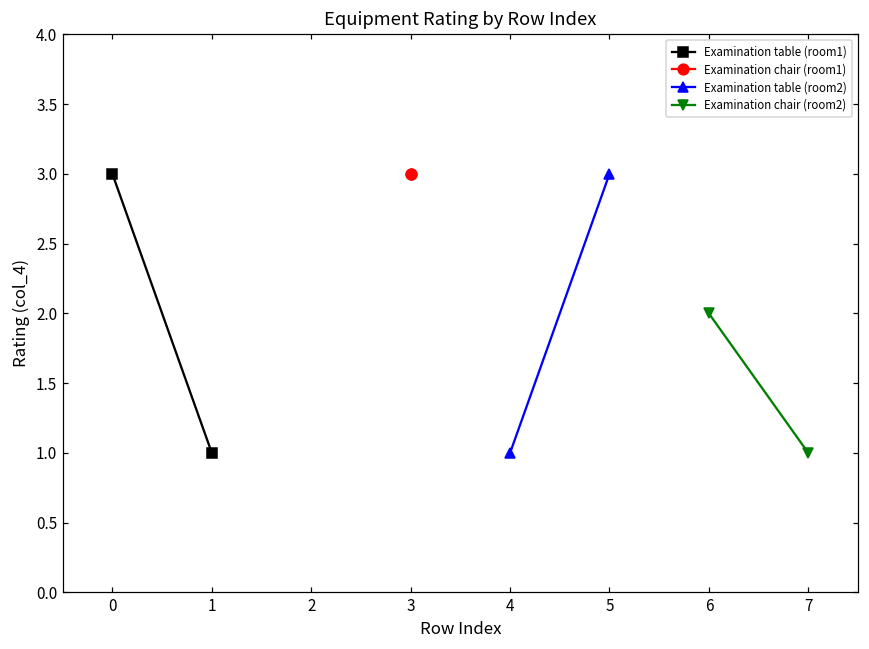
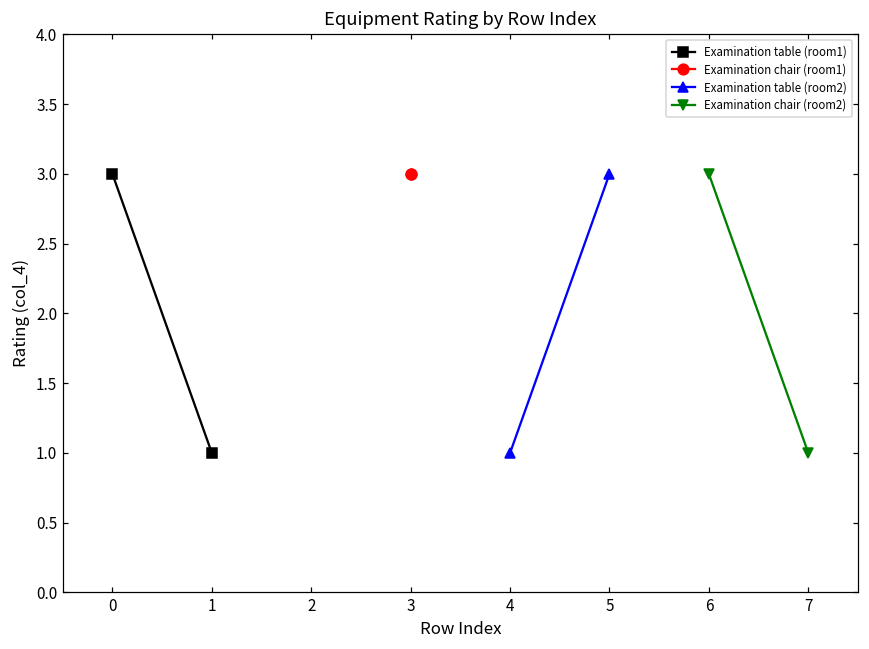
  {
    "Examination table (room1)": {
      "0": 3,
      "1": 1
    },
    "Examination table (room2)": {
      "4": 1,
      "5": 3
    },
    "Examination chair (room2)": {
-     "6": 2,
+     "6": 3,
      "7": 1
    }
  }
